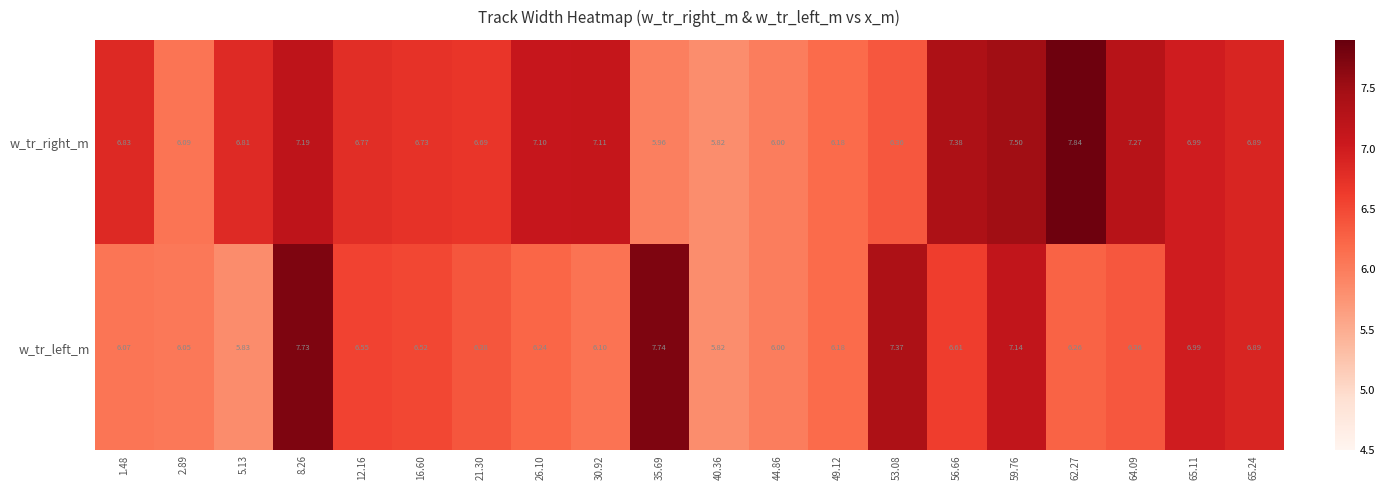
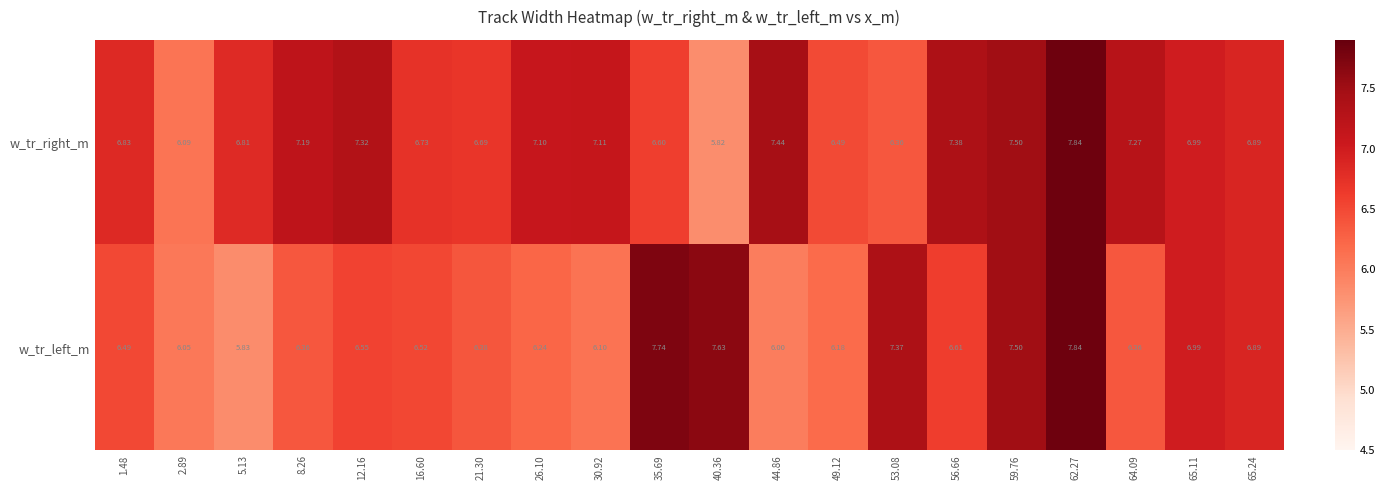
  {
    "w_tr_right_m": {
      "1.48": 6.83,
      "2.89": 6.09,
      "5.13": 6.81,
      "8.26": 7.19,
-     "12.16": 6.77,
+     "12.16": 7.32,
      "16.60": 6.73,
      "21.30": 6.69,
      "26.10": 7.10,
      "30.92": 7.11,
-     "35.69": 5.96,
+     "35.69": 6.60,
      "40.36": 5.82,
-     "44.86": 6.00,
-     "49.12": 6.18,
+     "44.86": 7.44,
+     "49.12": 6.49,
      "53.08": 6.36,
      "56.66": 7.38,
      "59.76": 7.50,
      "62.27": 7.84,
      "64.09": 7.27,
      "65.11": 6.99,
      "65.24": 6.89
    },
    "w_tr_left_m": {
-     "1.48": 6.07,
+     "1.48": 6.49,
      "2.89": 6.05,
      "5.13": 5.83,
-     "8.26": 7.73,
+     "8.26": 6.36,
      "12.16": 6.55,
      "16.60": 6.52,
      "21.30": 6.38,
      "26.10": 6.24,
      "30.92": 6.10,
      "35.69": 7.74,
-     "40.36": 5.82,
+     "40.36": 7.63,
      "44.86": 6.00,
      "49.12": 6.18,
      "53.08": 7.37,
      "56.66": 6.61,
-     "59.76": 7.14,
-     "62.27": 6.26,
+     "59.76": 7.50,
+     "62.27": 7.84,
      "64.09": 6.36,
      "65.11": 6.99,
      "65.24": 6.89
    }
  }
